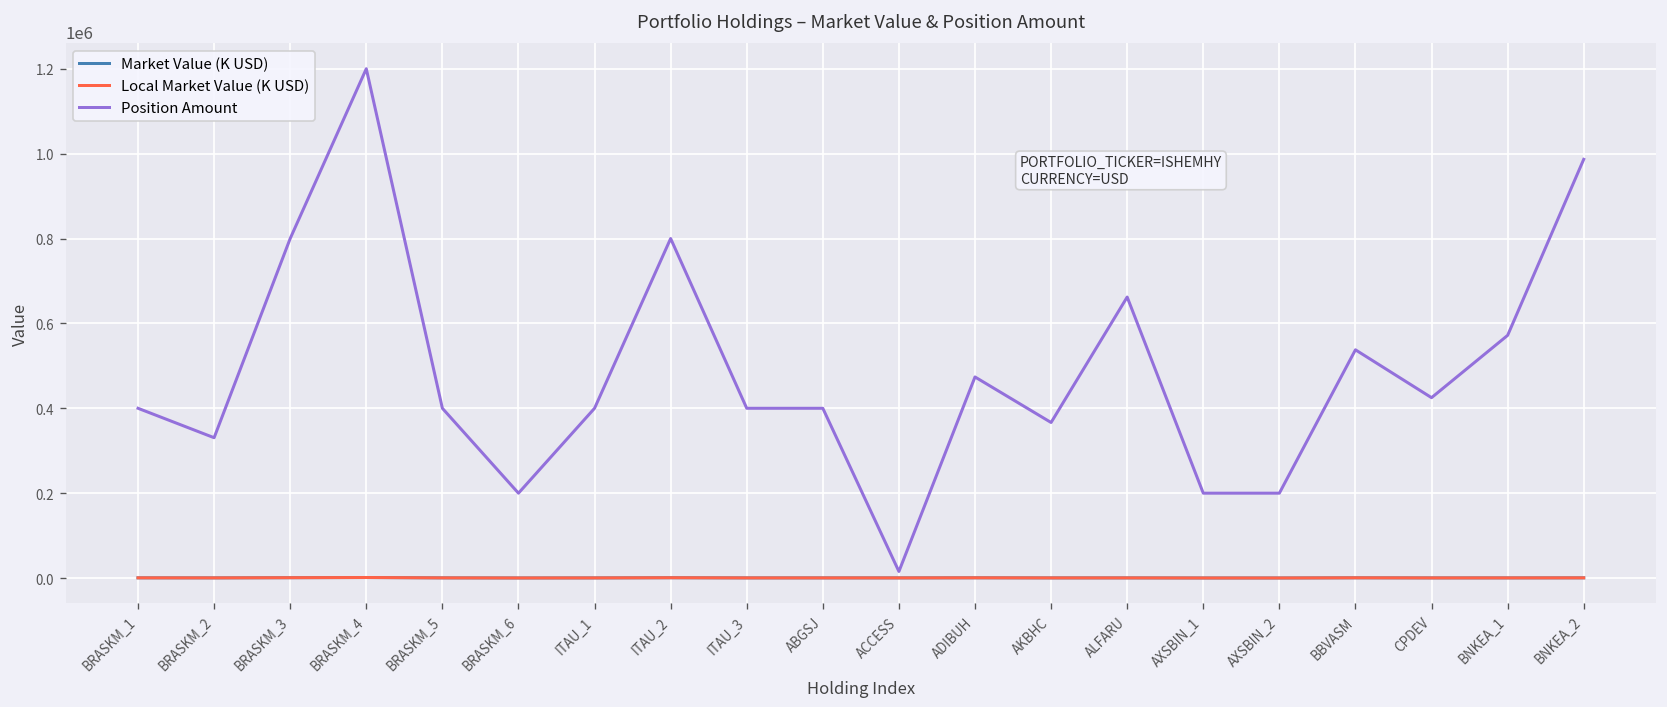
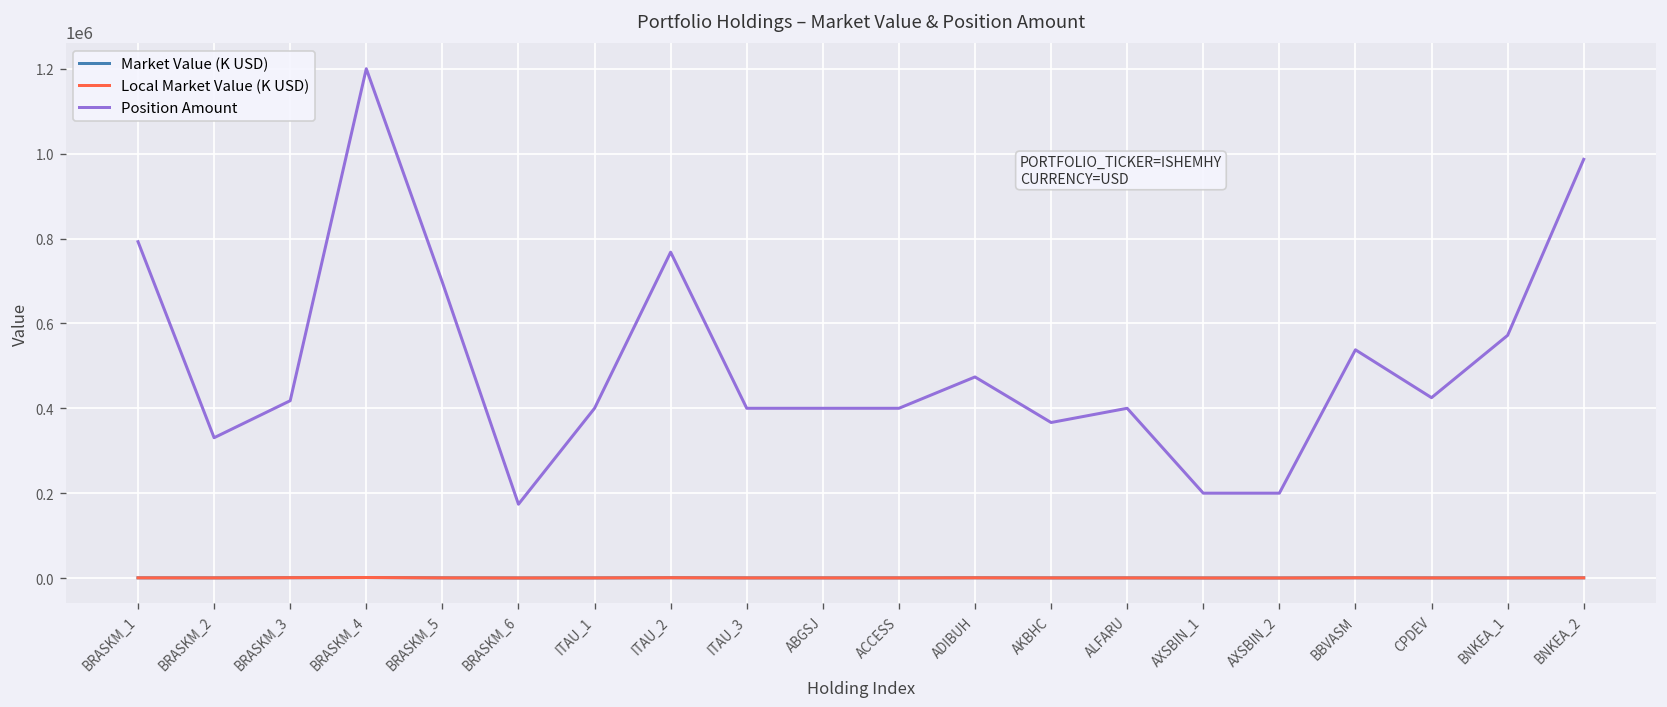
  {
    "Local Market Value (K USD)": {
      "BRASKM_1": 0,
      "BRASKM_2": 0,
      "BRASKM_3": 0,
      "BRASKM_4": 0,
      "BRASKM_5": 0,
      "BRASKM_6": 0,
      "ITAU_1": 0,
      "ITAU_2": 0,
      "ITAU_3": 0,
      "ABGSJ": 0,
      "ACCESS": 0,
      "ADIBUH": 0,
      "AKBHC": 0,
      "ALFARU": 0,
      "AXSBIN_1": 0,
      "AXSBIN_2": 0,
      "BBVASM": 0,
      "CPDEV": 0,
      "BNKEA_1": 0,
      "BNKEA_2": 0
    },
    "Position Amount": {
-     "BRASKM_1": 400000,
+     "BRASKM_1": 790000,
      "BRASKM_2": 330000,
-     "BRASKM_3": 800000,
+     "BRASKM_3": 420000,
      "BRASKM_4": 1200000,
-     "BRASKM_5": 400000,
-     "BRASKM_6": 200000,
+     "BRASKM_5": 700000,
+     "BRASKM_6": 170000,
      "ITAU_1": 400000,
-     "ITAU_2": 800000,
+     "ITAU_2": 770000,
      "ITAU_3": 400000,
      "ABGSJ": 400000,
-     "ACCESS": 20000,
+     "ACCESS": 400000,
      "ADIBUH": 470000,
      "AKBHC": 370000,
-     "ALFARU": 660000,
+     "ALFARU": 400000,
      "AXSBIN_1": 200000,
      "AXSBIN_2": 200000,
      "BBVASM": 540000,
      "CPDEV": 430000,
      "BNKEA_1": 570000,
      "BNKEA_2": 990000
    }
  }
